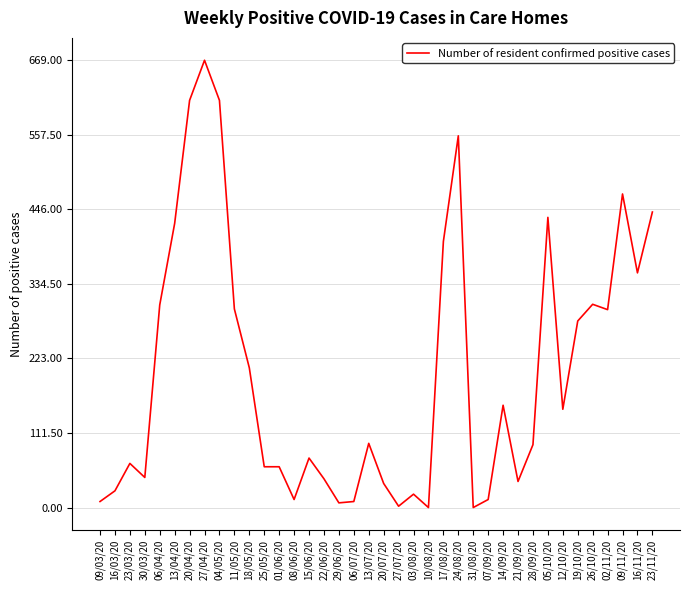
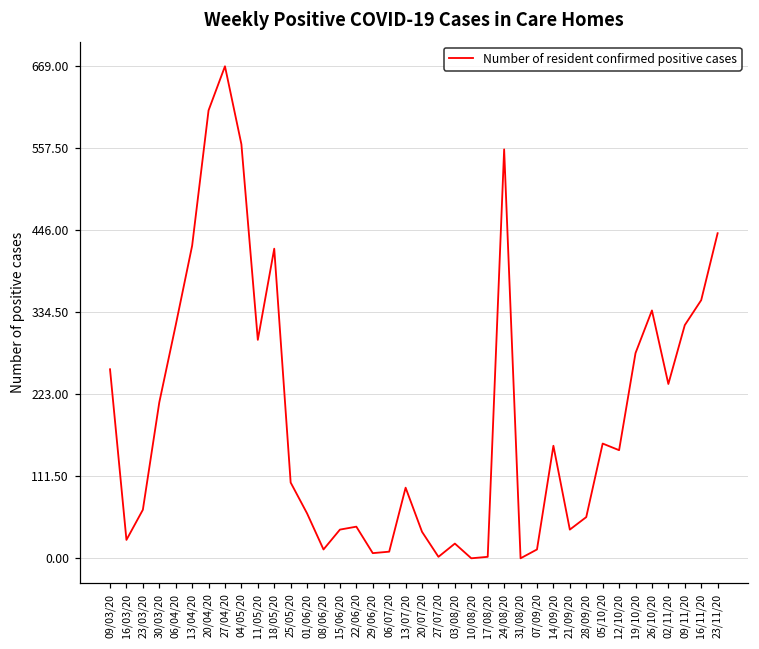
  {
-   "09/03/20": 10,
+   "09/03/20": 260,
    "16/03/20": 30,
    "23/03/20": 70,
-   "30/03/20": 50,
-   "06/04/20": 300,
+   "30/03/20": 210,
+   "06/04/20": 320,
    "13/04/20": 430,
    "20/04/20": 610,
    "27/04/20": 670,
-   "04/05/20": 610,
+   "04/05/20": 560,
    "11/05/20": 300,
-   "18/05/20": 210,
-   "25/05/20": 60,
+   "18/05/20": 420,
+   "25/05/20": 100,
    "01/06/20": 60,
    "08/06/20": 10,
-   "15/06/20": 70,
+   "15/06/20": 40,
    "22/06/20": 40,
    "29/06/20": 10,
    "06/07/20": 10,
    "13/07/20": 100,
    "20/07/20": 40,
    "27/07/20": 0,
    "03/08/20": 20,
    "10/08/20": 0,
-   "17/08/20": 400,
+   "17/08/20": 0,
    "24/08/20": 560,
    "31/08/20": 0,
    "07/09/20": 10,
    "14/09/20": 150,
    "21/09/20": 40,
-   "28/09/20": 90,
-   "05/10/20": 430,
+   "28/09/20": 60,
+   "05/10/20": 160,
    "12/10/20": 150,
    "19/10/20": 280,
-   "26/10/20": 300,
-   "02/11/20": 300,
-   "09/11/20": 470,
+   "26/10/20": 340,
+   "02/11/20": 240,
+   "09/11/20": 320,
    "16/11/20": 350,
    "23/11/20": 440
  }
